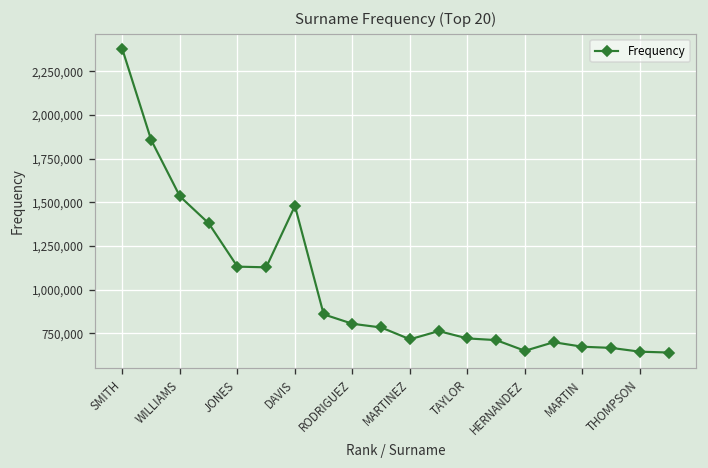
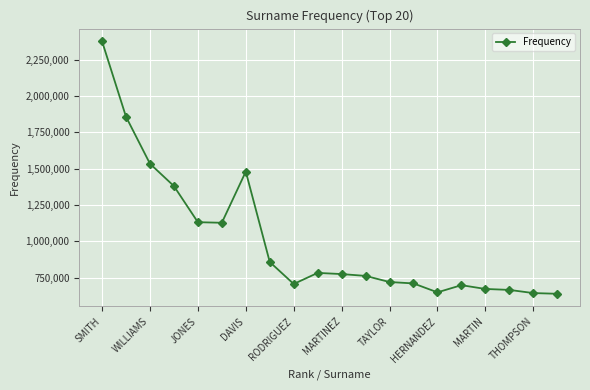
  {
    "SMITH": "2,380,000",
    "WILLIAMS": "1,530,000",
    "JONES": "1,130,000",
    "DAVIS": "1,480,000",
-   "RODRIGUEZ": "800,000",
-   "MARTINEZ": "720,000",
+   "RODRIGUEZ": "710,000",
+   "MARTINEZ": "780,000",
    "TAYLOR": "720,000",
    "HERNANDEZ": "650,000",
    "MARTIN": "670,000",
    "THOMPSON": "640,000"
  }
